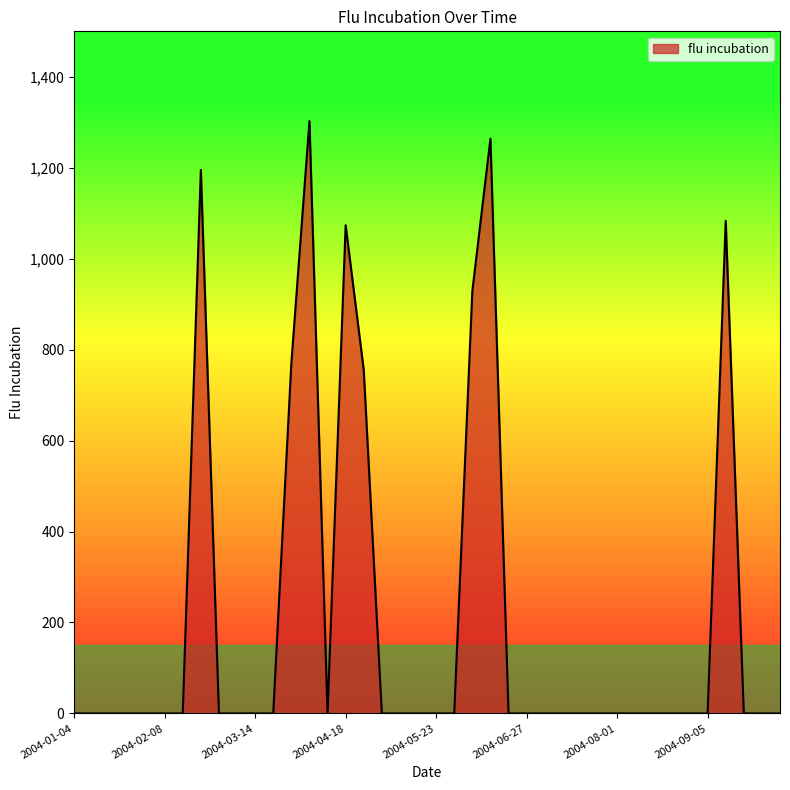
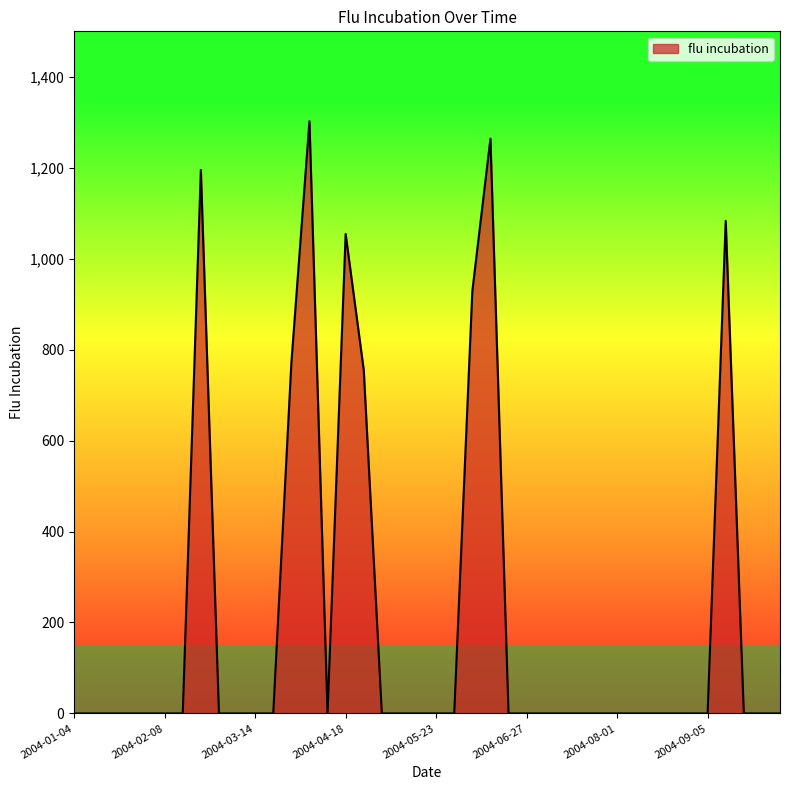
  {
-   "2004-04-18": "1,070"
+   "2004-04-18": "1,050"
  }
